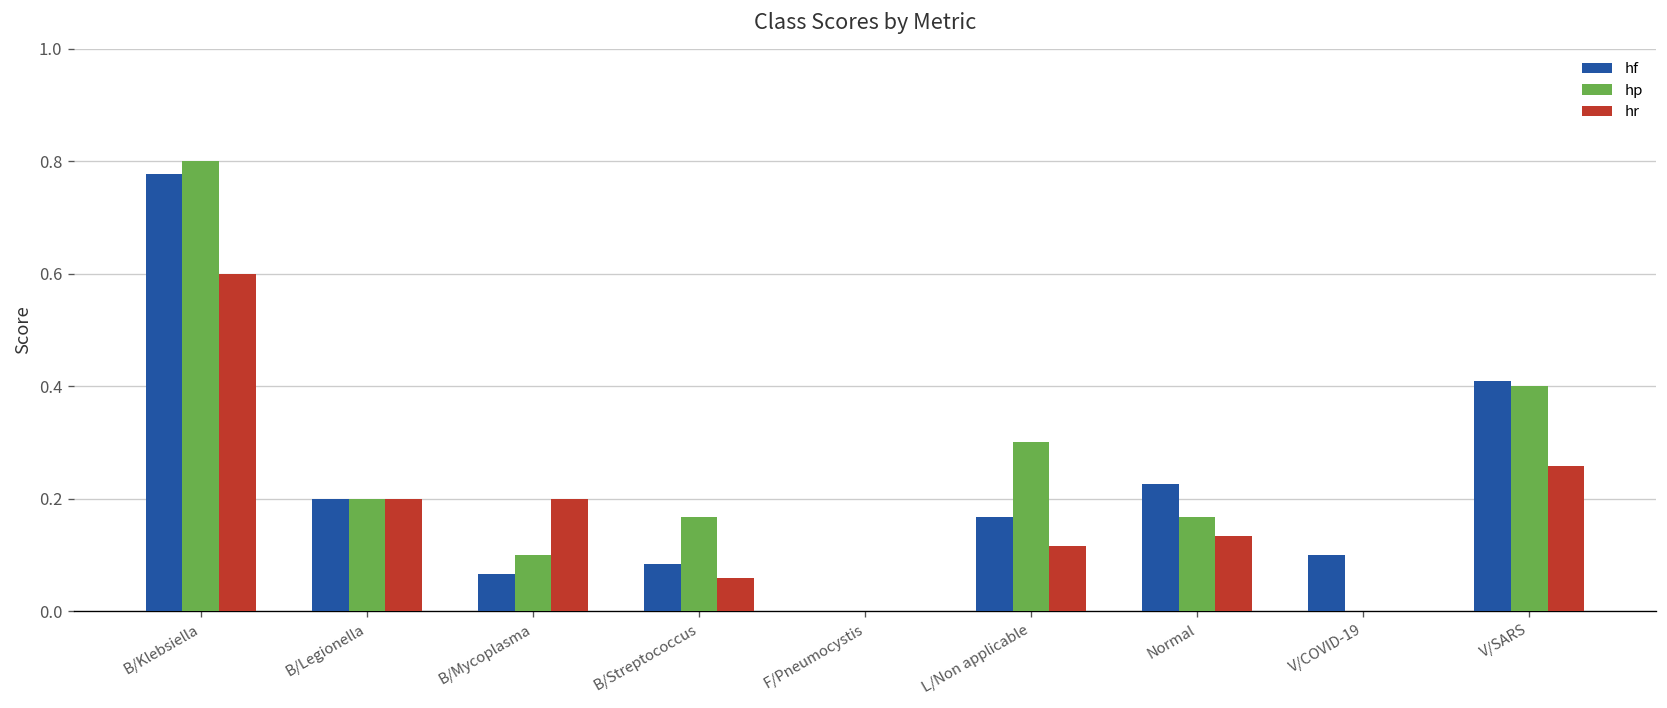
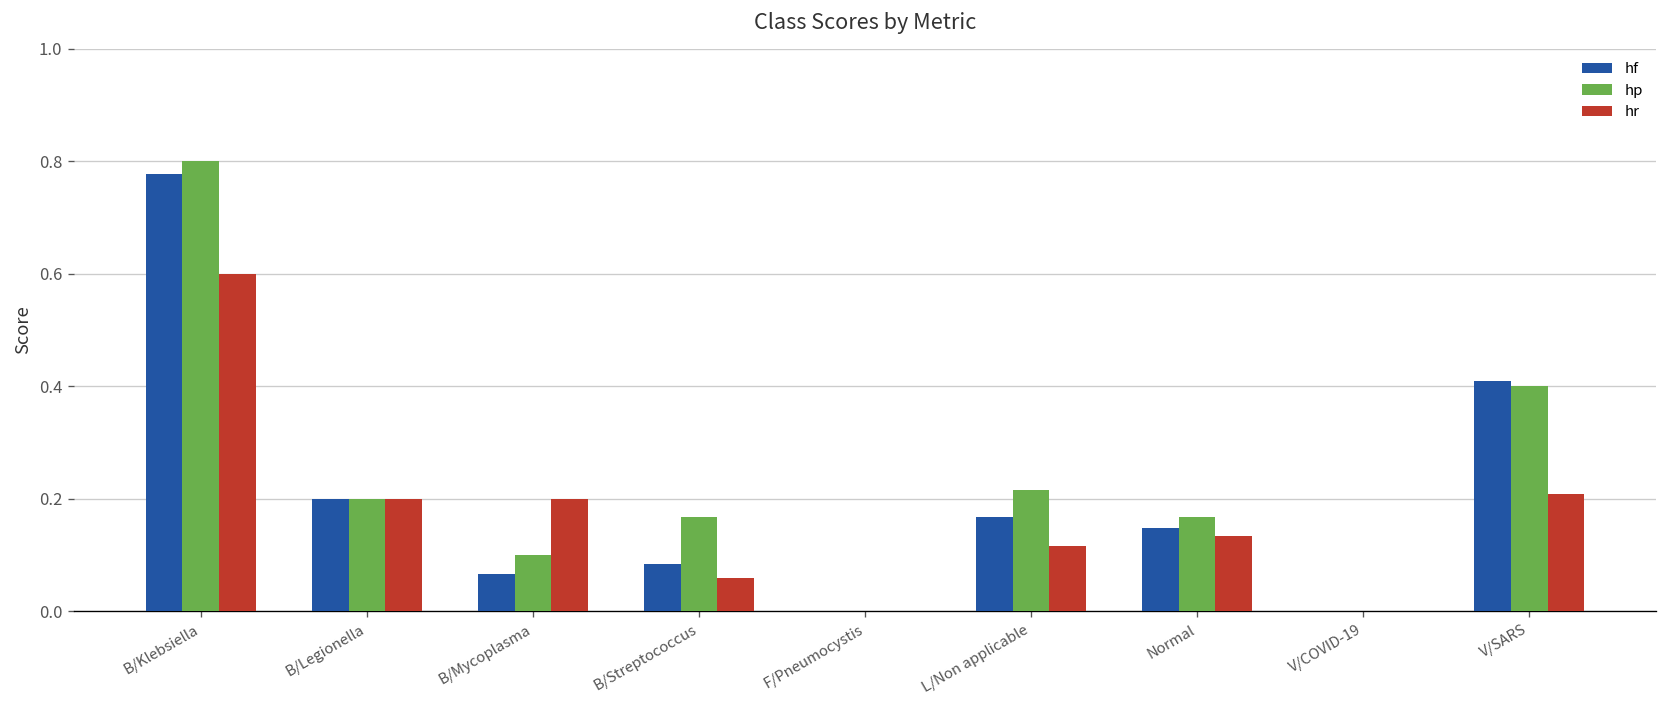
  {
    "hf": {
      "B/Klebsiella": 0.78,
      "B/Legionella": 0.20,
      "B/Mycoplasma": 0.07,
      "B/Streptococcus": 0.08,
      "F/Pneumocystis": 0.00,
      "L/Non applicable": 0.17,
-     "Normal": 0.23,
-     "V/COVID-19": 0.1,
+     "Normal": 0.15,
+     "V/COVID-19": 0.0,
      "V/SARS": 0.41
    },
    "hp": {
      "B/Klebsiella": 0.80,
      "B/Legionella": 0.20,
      "B/Mycoplasma": 0.10,
      "B/Streptococcus": 0.17,
      "F/Pneumocystis": 0.00,
-     "L/Non applicable": 0.30,
+     "L/Non applicable": 0.22,
      "Normal": 0.17,
      "V/COVID-19": 0.00,
      "V/SARS": 0.40
    },
    "hr": {
      "B/Klebsiella": 0.60,
      "B/Legionella": 0.20,
      "B/Mycoplasma": 0.20,
      "B/Streptococcus": 0.06,
      "F/Pneumocystis": 0.00,
      "L/Non applicable": 0.12,
      "Normal": 0.13,
      "V/COVID-19": 0.00,
-     "V/SARS": 0.26
+     "V/SARS": 0.21
    }
  }
